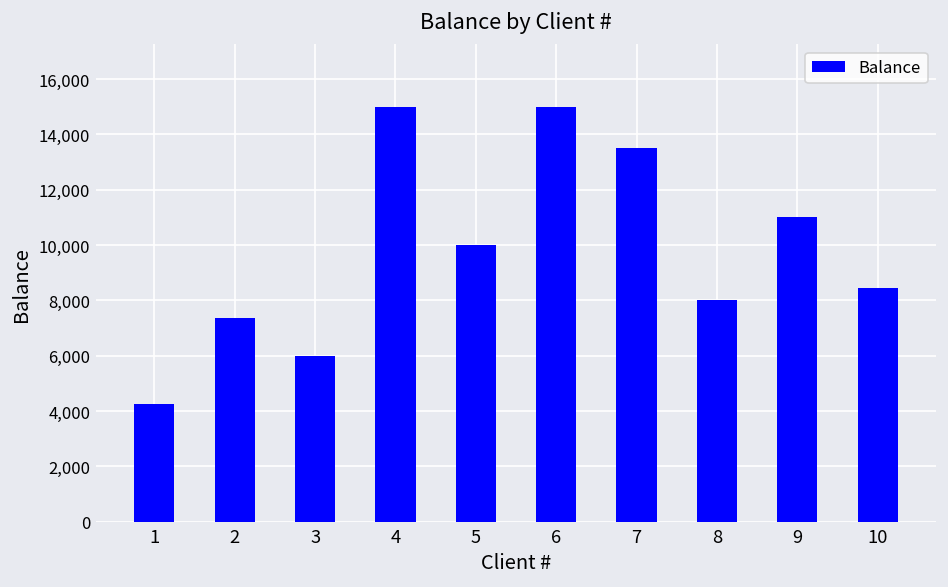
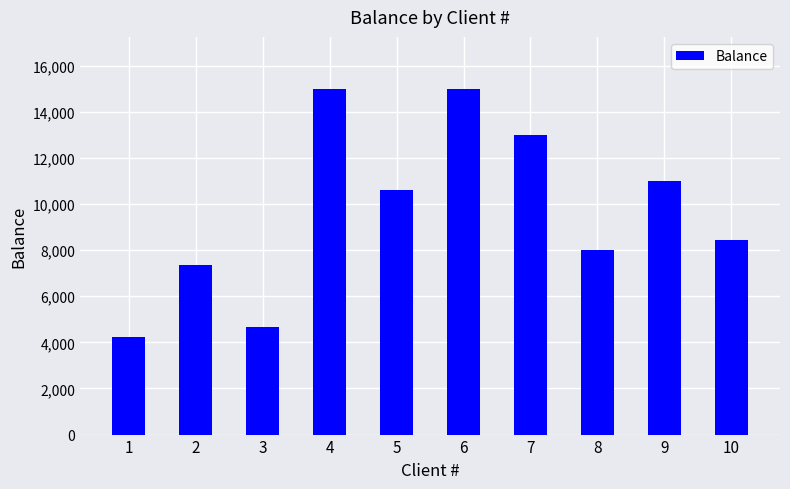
  {
    "1": "4,200",
    "2": "7,400",
-   "3": "6,000",
+   "3": "4,700",
    "4": "15,000",
-   "5": "10,000",
+   "5": "10,600",
    "6": "15,000",
-   "7": "13,500",
+   "7": "13,000",
    "8": "8,000",
    "9": "11,000",
    "10": "8,400"
  }
